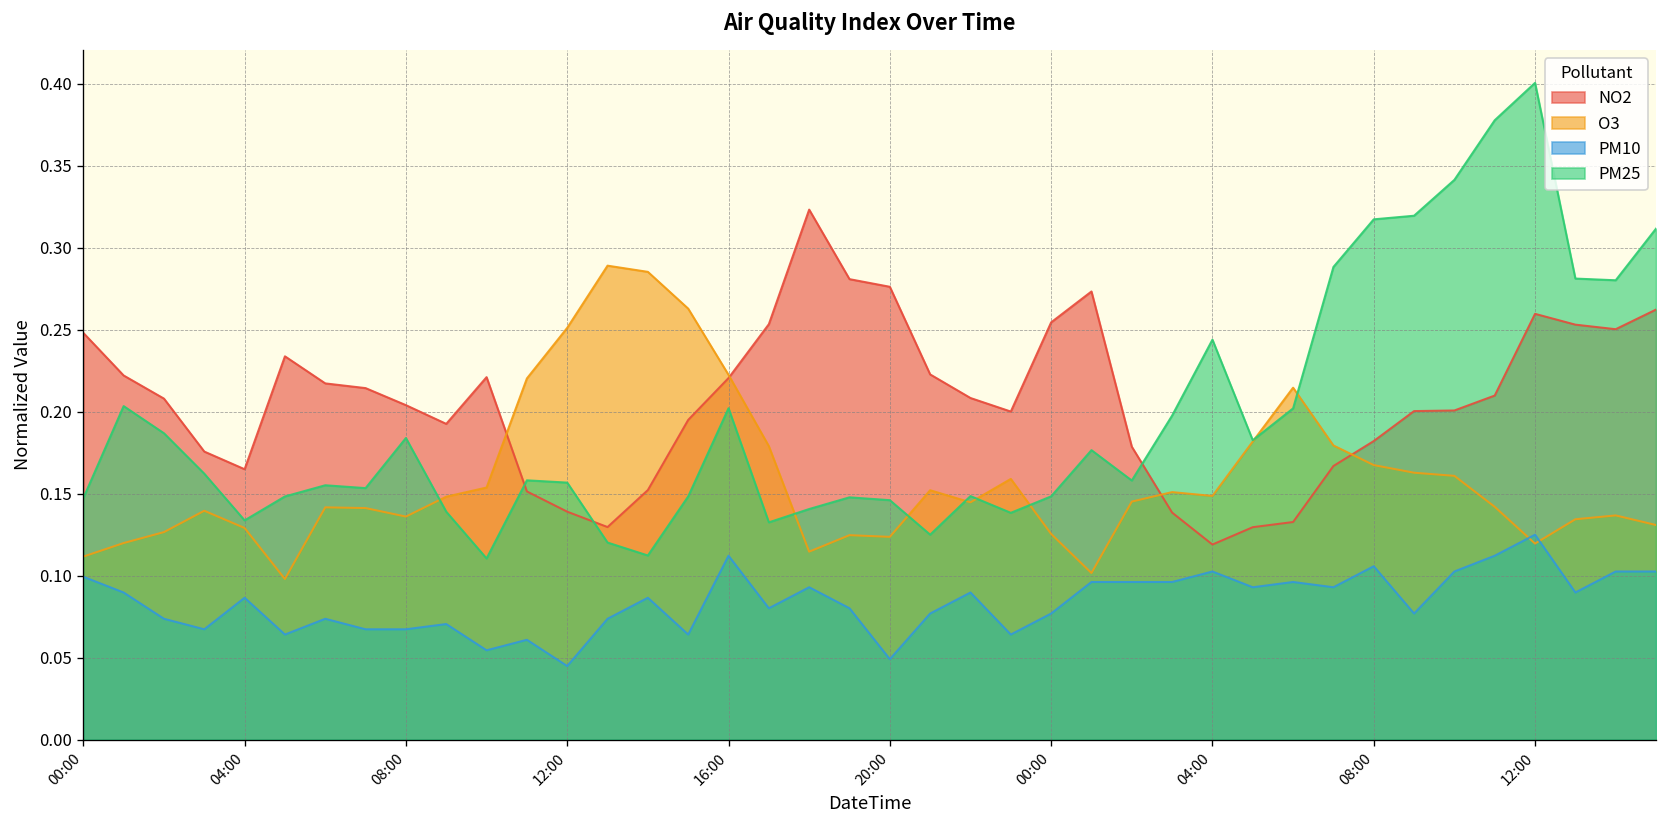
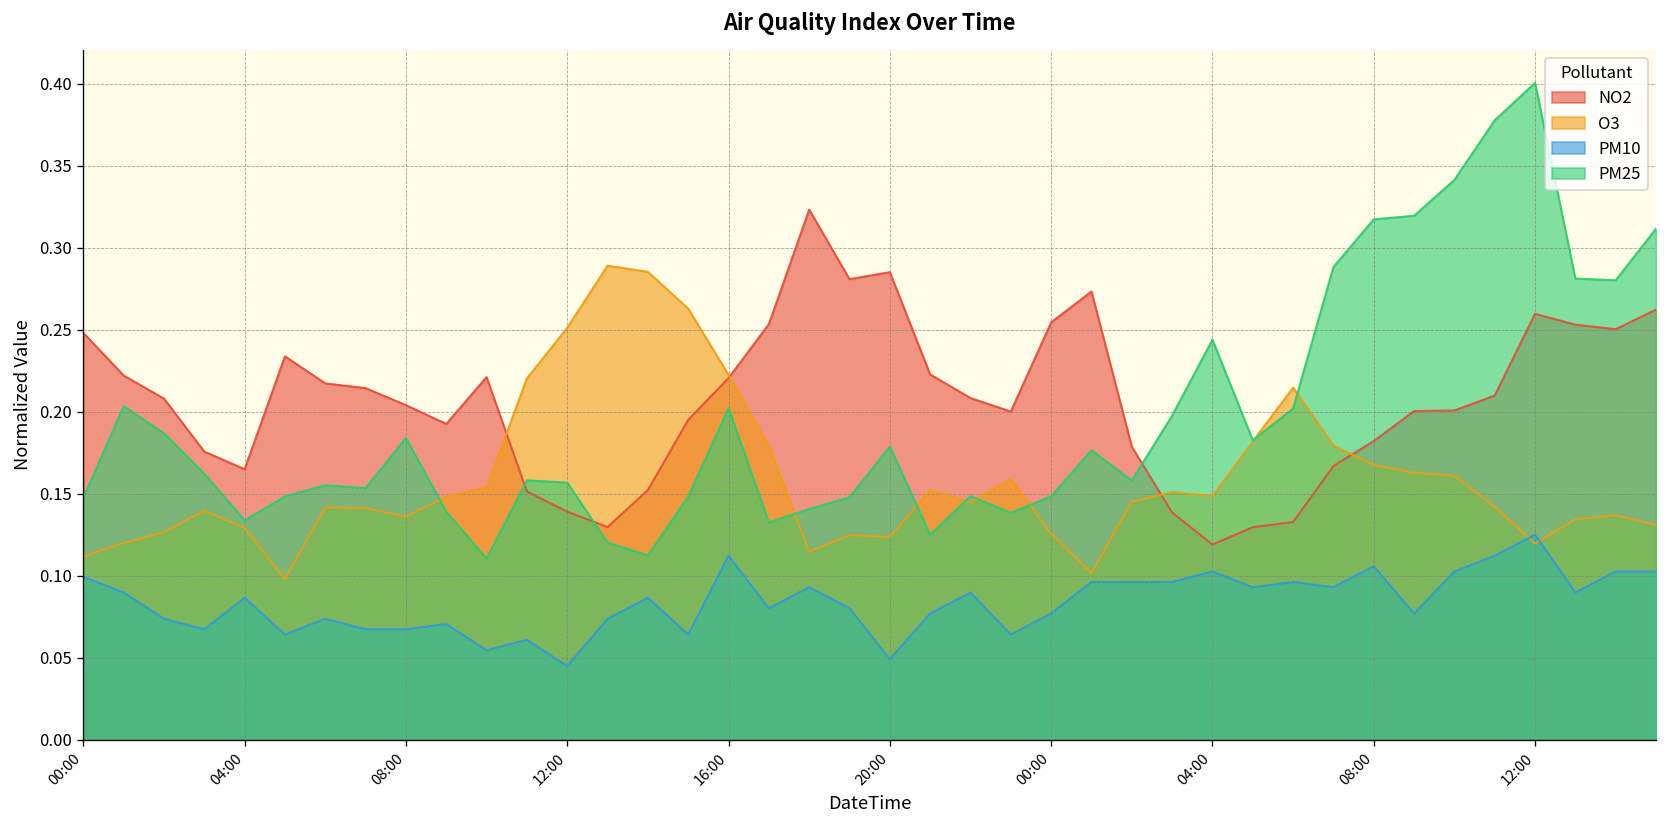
  {
    "NO2": {
      "16:00": 0.221,
-     "20:00": 0.276
+     "20:00": 0.285
    },
    "O3": {
      "16:00": 0.223,
      "20:00": 0.124
    },
    "PM10": {
      "16:00": 0.112,
      "20:00": 0.049
    },
    "PM25": {
      "16:00": 0.202,
-     "20:00": 0.146
+     "20:00": 0.179
    }
  }
